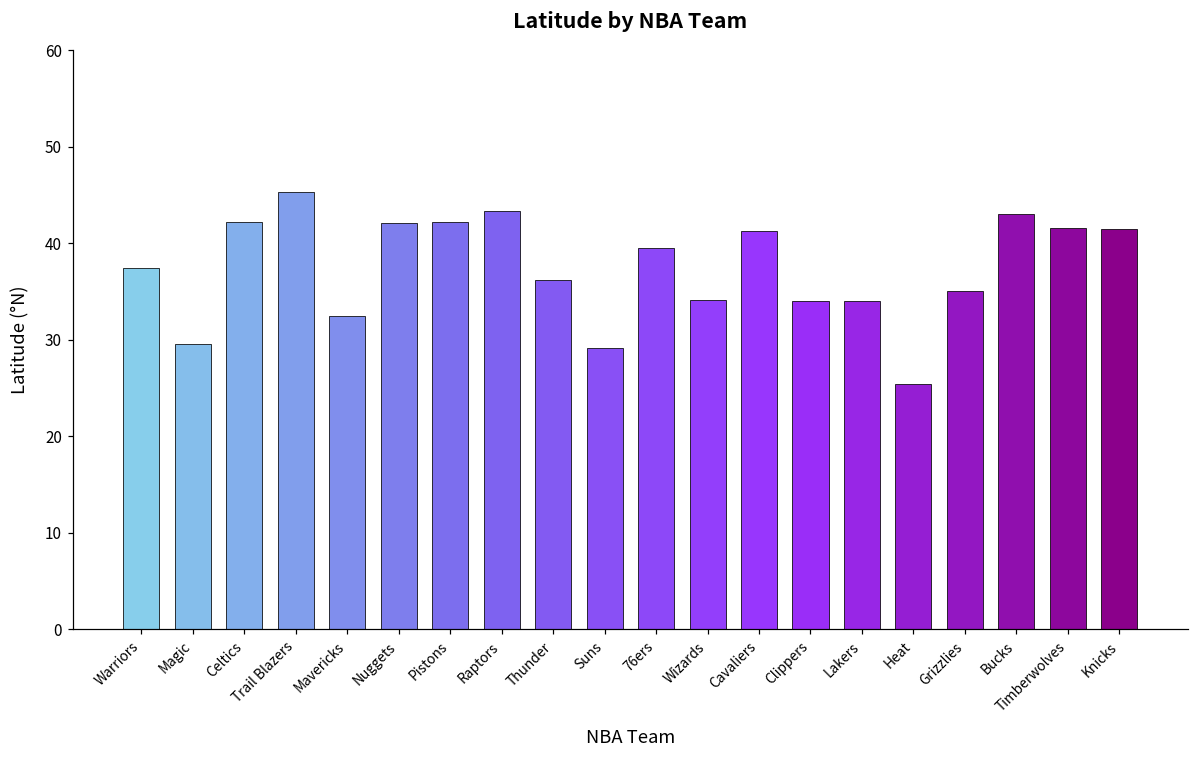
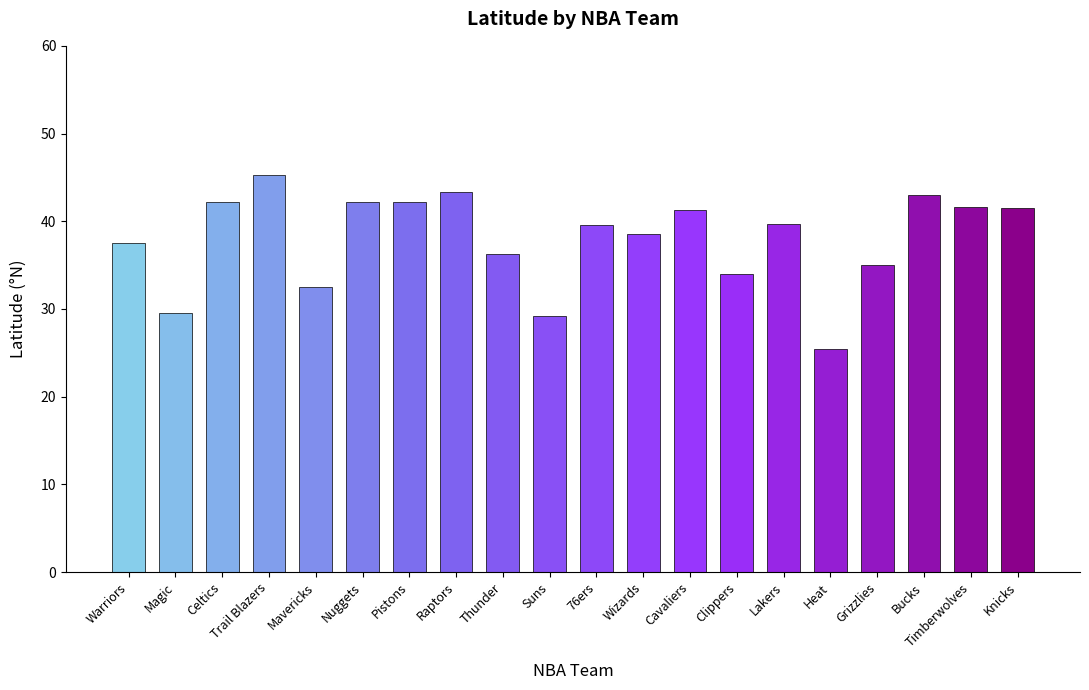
  {
    "Warriors": 37,
    "Magic": 30,
    "Celtics": 42,
    "Trail Blazers": 45,
    "Mavericks": 32,
    "Nuggets": 42,
    "Pistons": 42,
    "Raptors": 43,
    "Thunder": 36,
    "Suns": 29,
    "76ers": 40,
-   "Wizards": 34,
+   "Wizards": 39,
    "Cavaliers": 41,
    "Clippers": 34,
-   "Lakers": 34,
+   "Lakers": 40,
    "Heat": 25,
    "Grizzlies": 35,
    "Bucks": 43,
    "Timberwolves": 42,
    "Knicks": 42
  }
